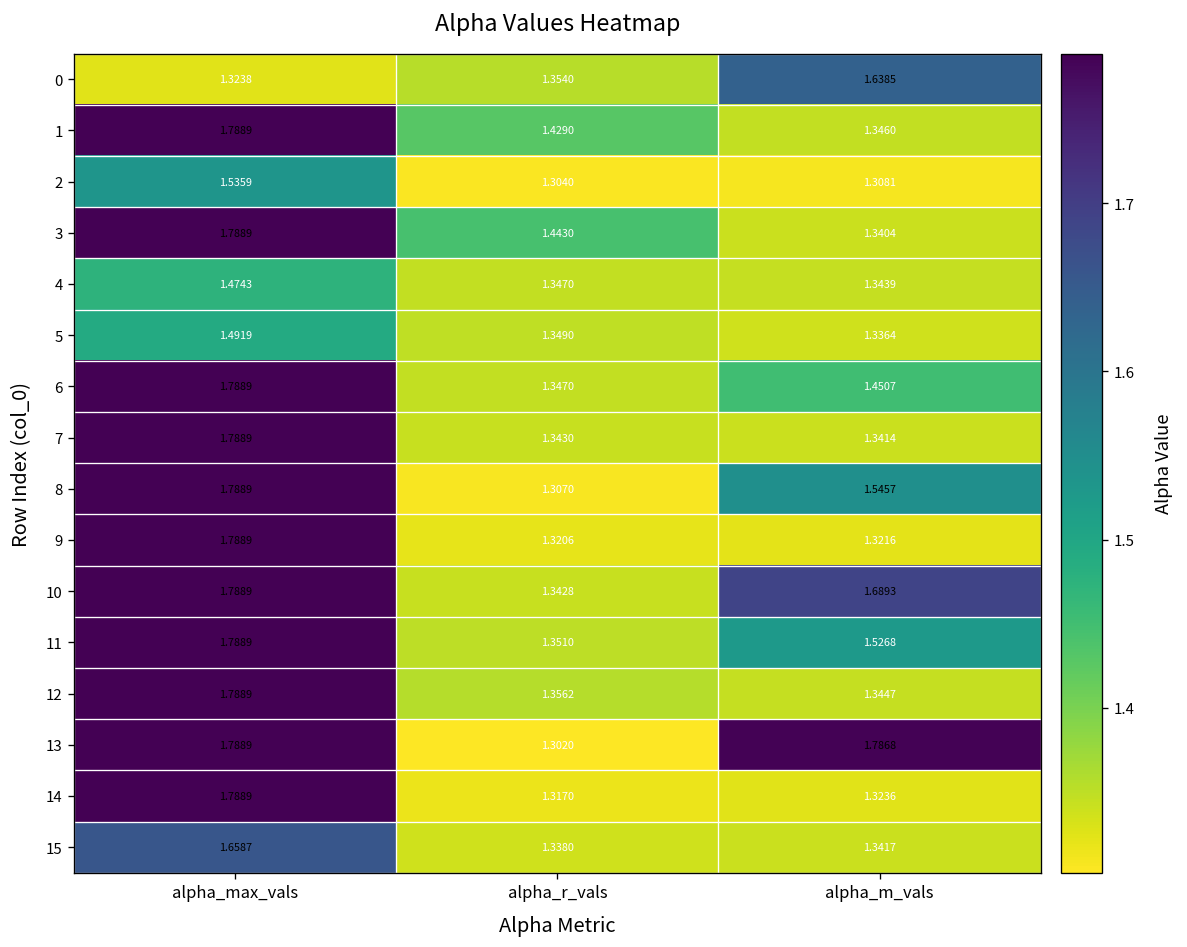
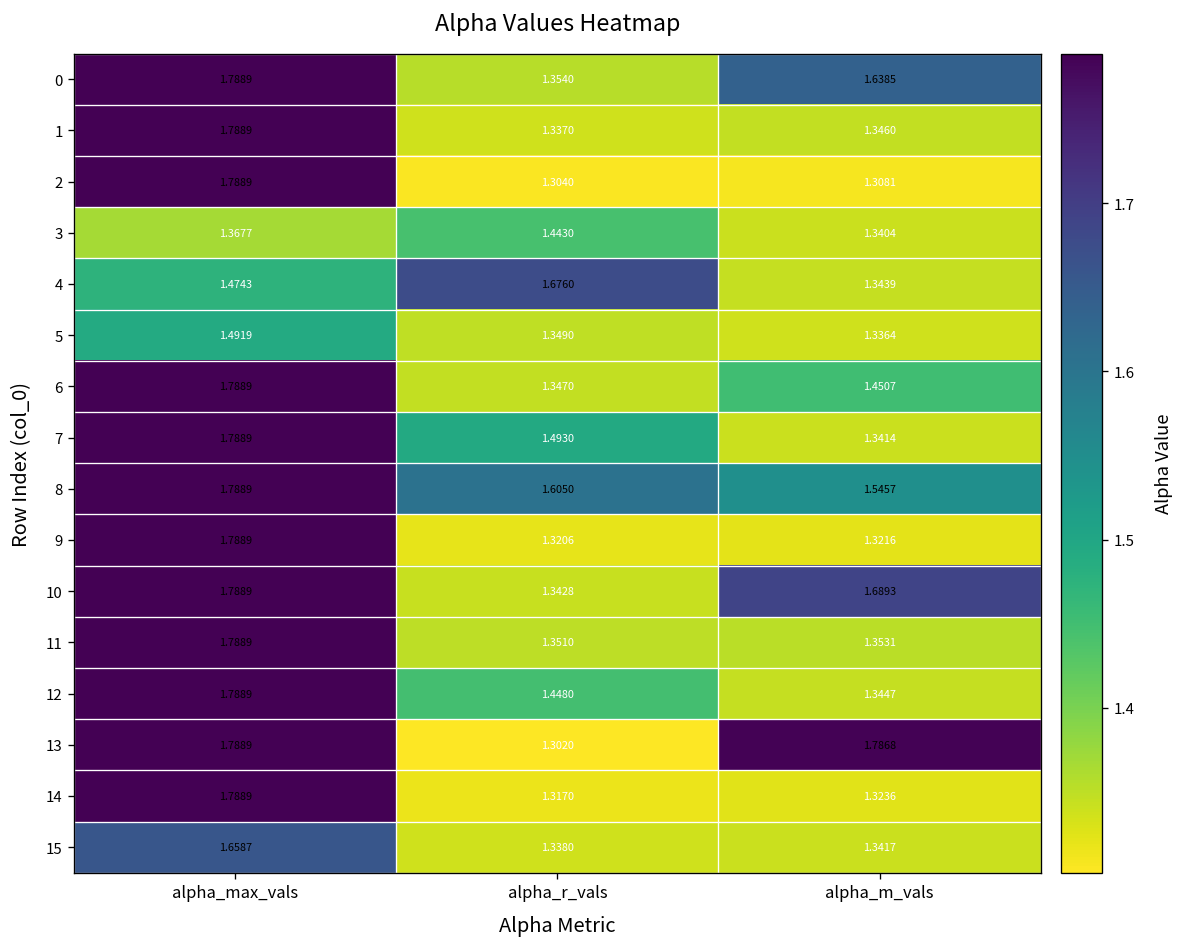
  {
    "0": {
-     "alpha_max_vals": 1.3238,
+     "alpha_max_vals": 1.7889,
      "alpha_r_vals": 1.3540,
      "alpha_m_vals": 1.6385
    },
    "1": {
      "alpha_max_vals": 1.7889,
-     "alpha_r_vals": 1.4290,
+     "alpha_r_vals": 1.3370,
      "alpha_m_vals": 1.3460
    },
    "2": {
-     "alpha_max_vals": 1.5359,
+     "alpha_max_vals": 1.7889,
      "alpha_r_vals": 1.3040,
      "alpha_m_vals": 1.3081
    },
    "3": {
-     "alpha_max_vals": 1.7889,
+     "alpha_max_vals": 1.3677,
      "alpha_r_vals": 1.4430,
      "alpha_m_vals": 1.3404
    },
    "4": {
      "alpha_max_vals": 1.4743,
-     "alpha_r_vals": 1.3470,
+     "alpha_r_vals": 1.6760,
      "alpha_m_vals": 1.3439
    },
    "5": {
      "alpha_max_vals": 1.4919,
      "alpha_r_vals": 1.3490,
      "alpha_m_vals": 1.3364
    },
    "6": {
      "alpha_max_vals": 1.7889,
      "alpha_r_vals": 1.3470,
      "alpha_m_vals": 1.4507
    },
    "7": {
      "alpha_max_vals": 1.7889,
-     "alpha_r_vals": 1.3430,
+     "alpha_r_vals": 1.4930,
      "alpha_m_vals": 1.3414
    },
    "8": {
      "alpha_max_vals": 1.7889,
-     "alpha_r_vals": 1.3070,
+     "alpha_r_vals": 1.6050,
      "alpha_m_vals": 1.5457
    },
    "9": {
      "alpha_max_vals": 1.7889,
      "alpha_r_vals": 1.3206,
      "alpha_m_vals": 1.3216
    },
    "10": {
      "alpha_max_vals": 1.7889,
      "alpha_r_vals": 1.3428,
      "alpha_m_vals": 1.6893
    },
    "11": {
      "alpha_max_vals": 1.7889,
      "alpha_r_vals": 1.3510,
-     "alpha_m_vals": 1.5268
+     "alpha_m_vals": 1.3531
    },
    "12": {
      "alpha_max_vals": 1.7889,
-     "alpha_r_vals": 1.3562,
+     "alpha_r_vals": 1.4480,
      "alpha_m_vals": 1.3447
    },
    "13": {
      "alpha_max_vals": 1.7889,
      "alpha_r_vals": 1.3020,
      "alpha_m_vals": 1.7868
    },
    "14": {
      "alpha_max_vals": 1.7889,
      "alpha_r_vals": 1.3170,
      "alpha_m_vals": 1.3236
    },
    "15": {
      "alpha_max_vals": 1.6587,
      "alpha_r_vals": 1.3380,
      "alpha_m_vals": 1.3417
    }
  }
